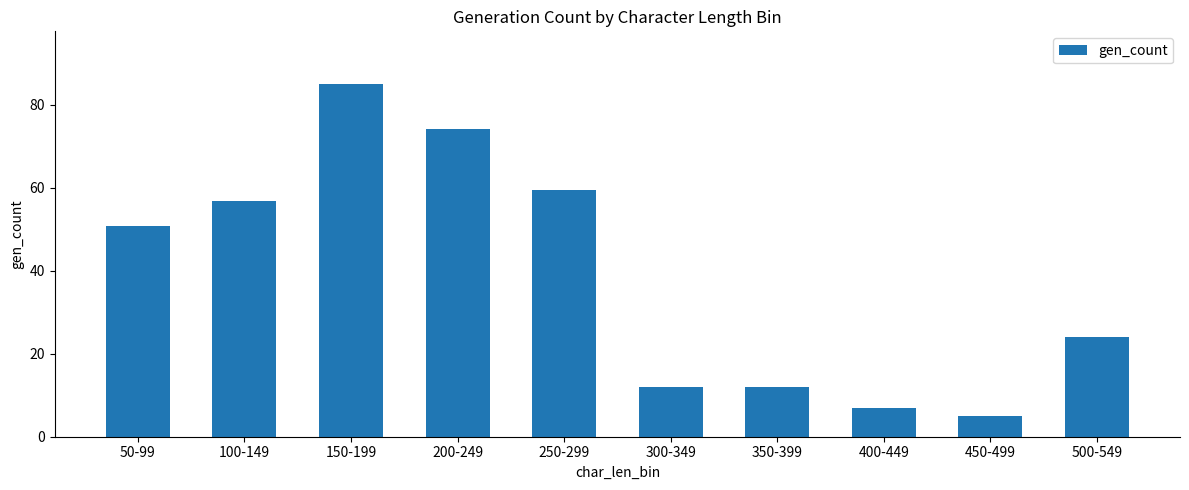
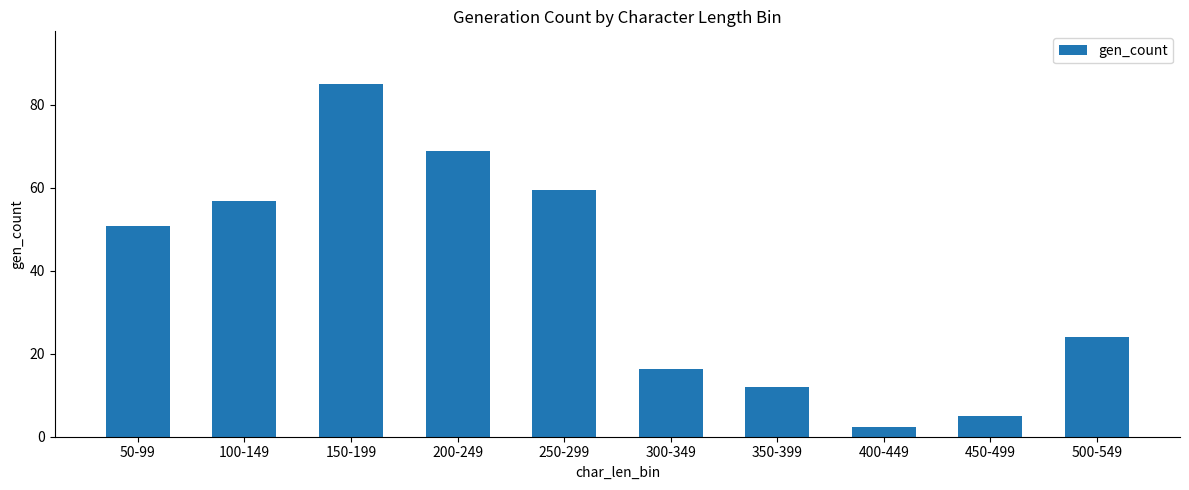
  {
    "50-99": 51,
    "100-149": 57,
    "150-199": 85,
-   "200-249": 74,
+   "200-249": 69,
    "250-299": 60,
-   "300-349": 12,
+   "300-349": 16,
    "350-399": 12,
-   "400-449": 7,
+   "400-449": 2,
    "450-499": 5,
    "500-549": 24
  }
